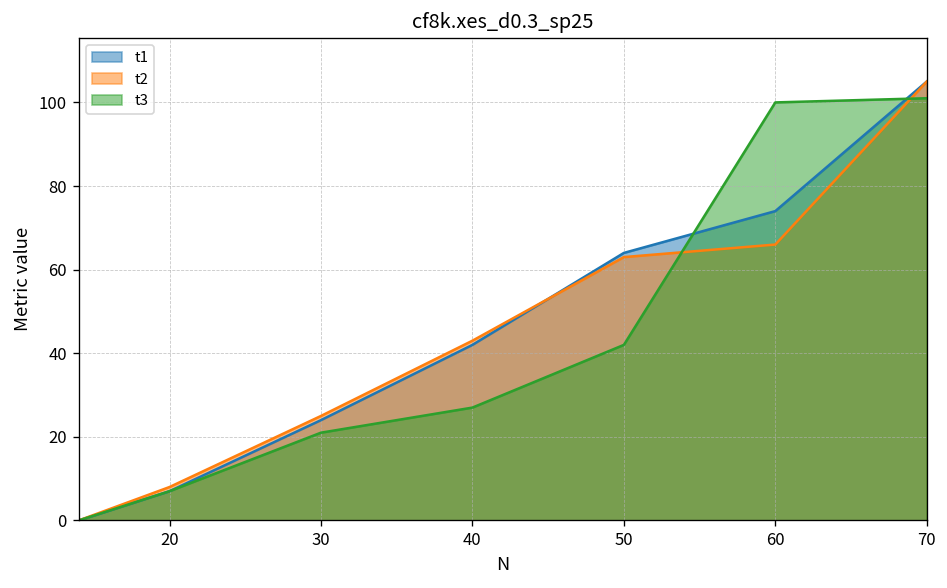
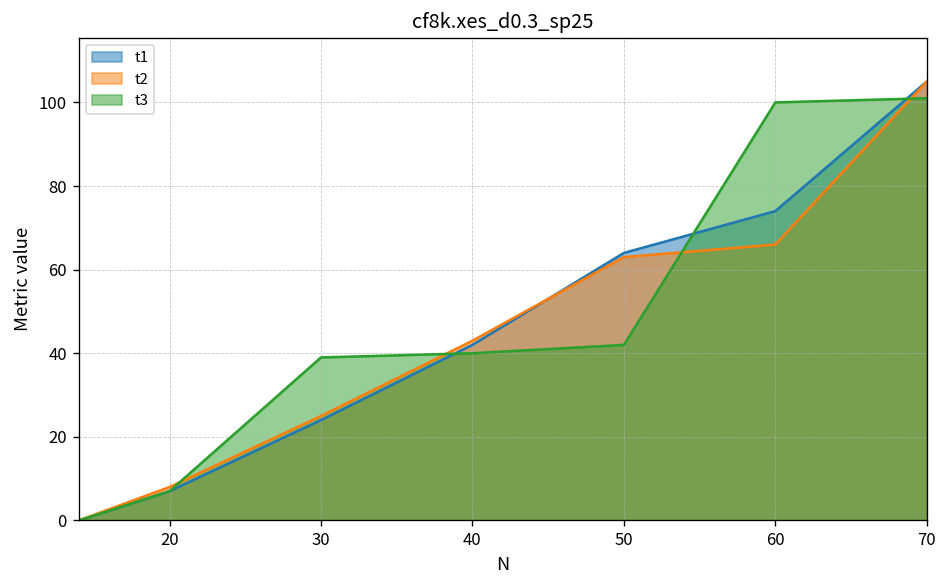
  {
    "t1": {
      "30": 24,
      "40": 42,
      "50": 64,
      "60": 74
    },
    "t2": {
      "20": 8,
      "30": 25,
      "40": 43,
      "50": 63,
      "60": 66
    },
    "t3": {
-     "30": 21,
-     "40": 27,
+     "30": 39,
+     "40": 40,
      "50": 42,
      "60": 100,
      "70": 101
    }
  }
